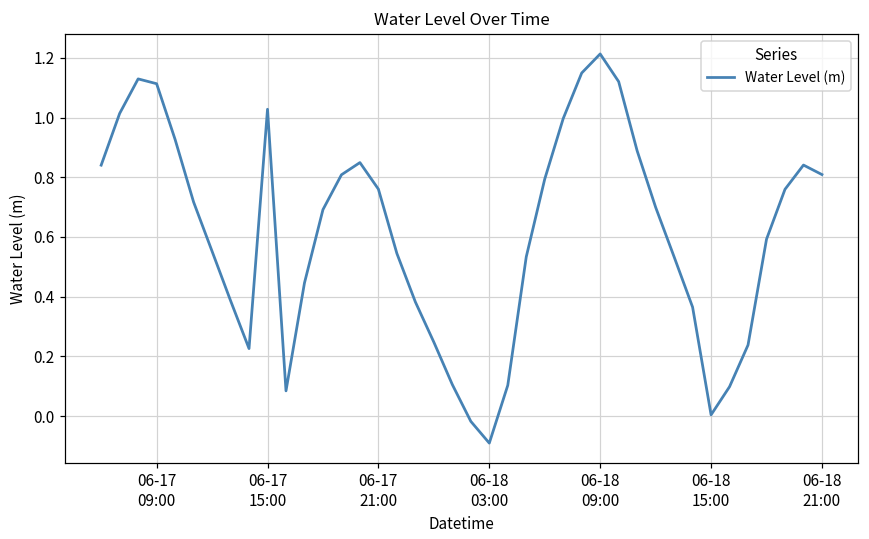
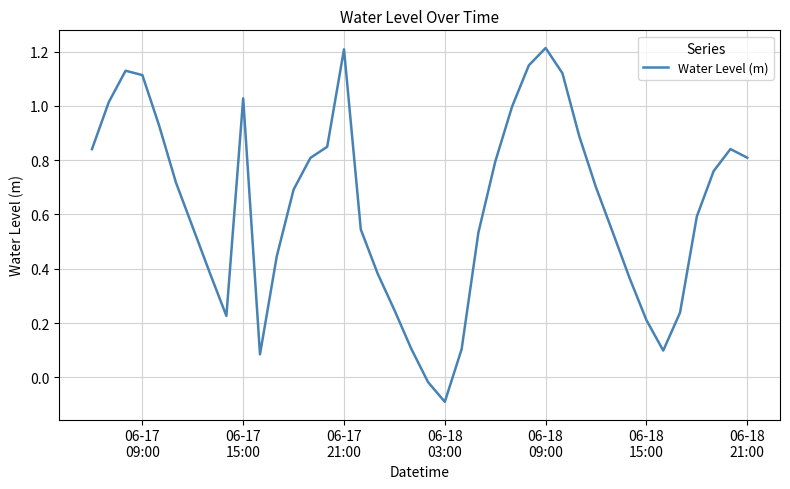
  {
    "06-17 09:00": 1.11,
    "06-17 15:00": 1.03,
-   "06-17 21:00": 0.76,
+   "06-17 21:00": 1.21,
    "06-18 03:00": -0.09,
    "06-18 09:00": 1.21,
-   "06-18 15:00": 0.00,
+   "06-18 15:00": 0.21,
    "06-18 21:00": 0.81
  }
